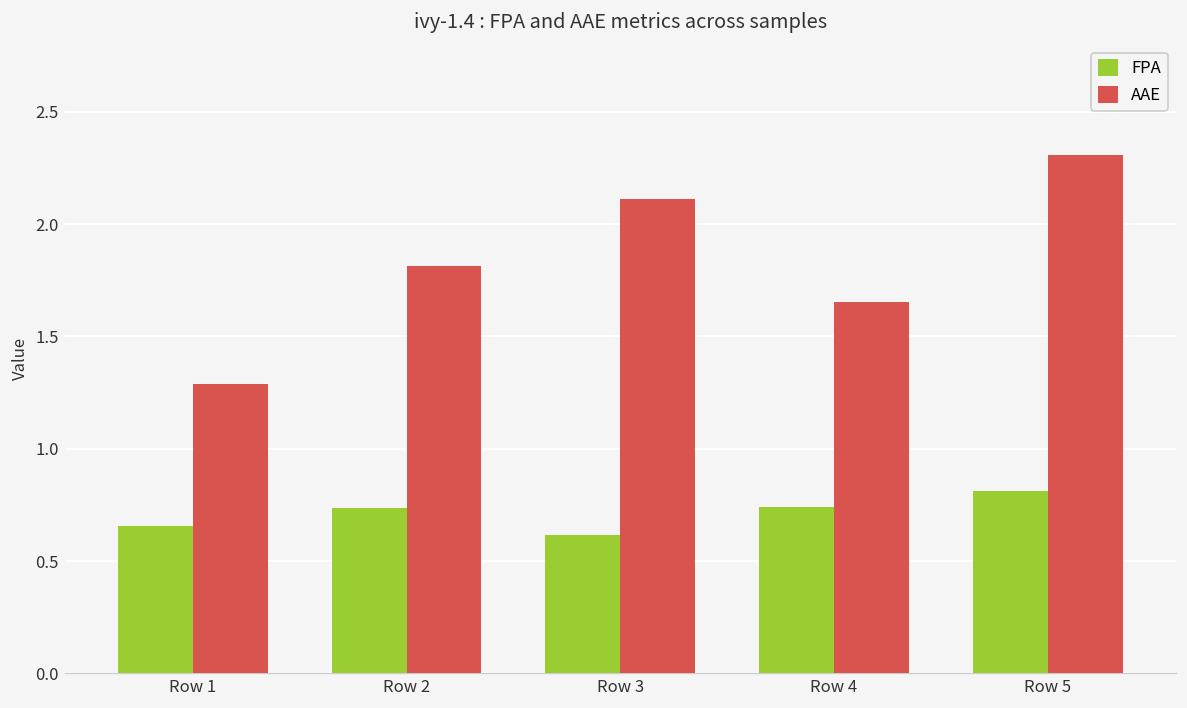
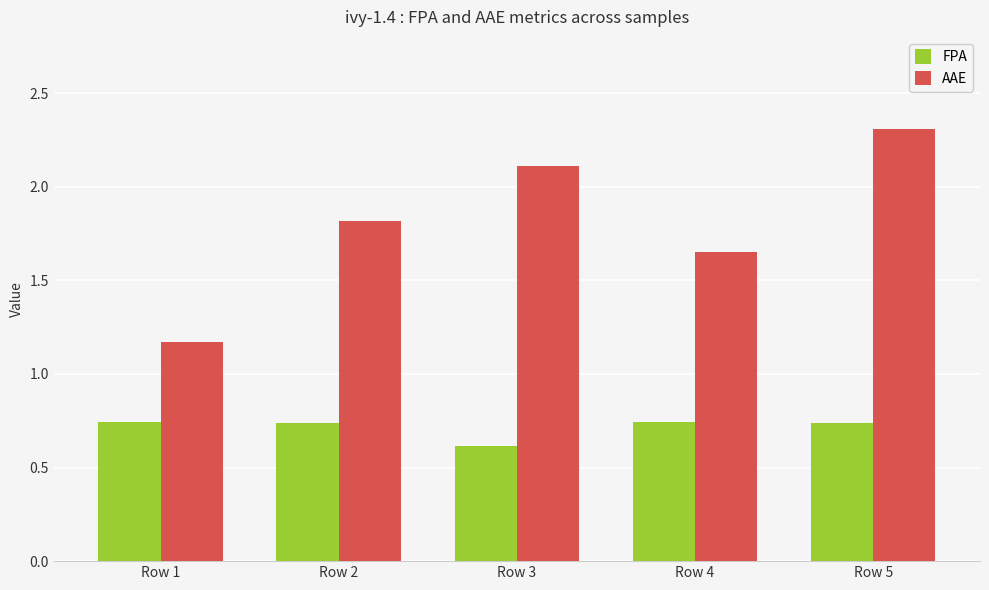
  {
    "FPA": {
-     "Row 1": 0.65,
+     "Row 1": 0.74,
      "Row 2": 0.74,
      "Row 3": 0.62,
      "Row 4": 0.74,
-     "Row 5": 0.81
+     "Row 5": 0.74
    },
    "AAE": {
-     "Row 1": 1.29,
+     "Row 1": 1.17,
      "Row 2": 1.82,
      "Row 3": 2.11,
      "Row 4": 1.65,
      "Row 5": 2.31
    }
  }
